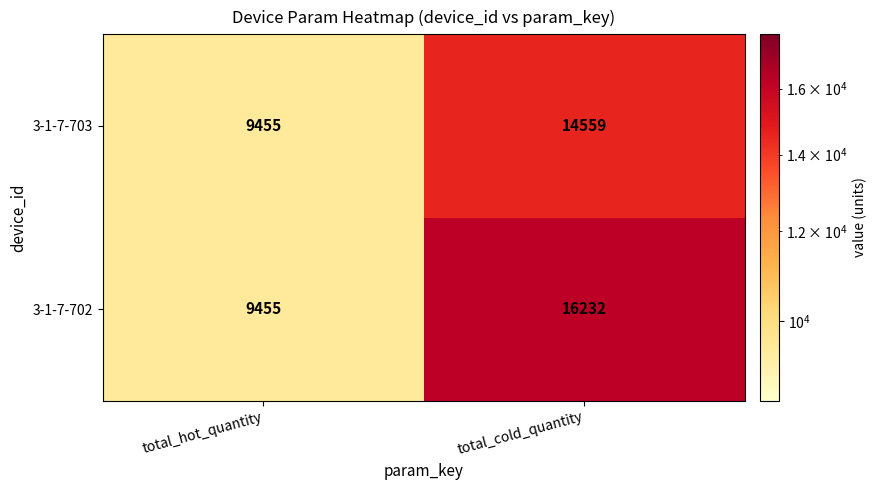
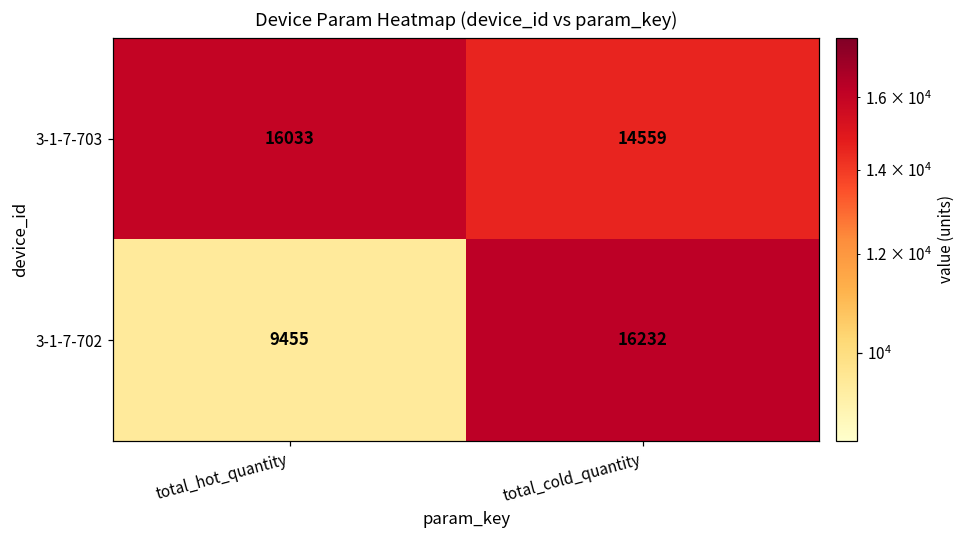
  {
    "3-1-7-703": {
-     "total_hot_quantity": 9455,
+     "total_hot_quantity": 16033,
      "total_cold_quantity": 14559
    },
    "3-1-7-702": {
      "total_hot_quantity": 9455,
      "total_cold_quantity": 16232
    }
  }
